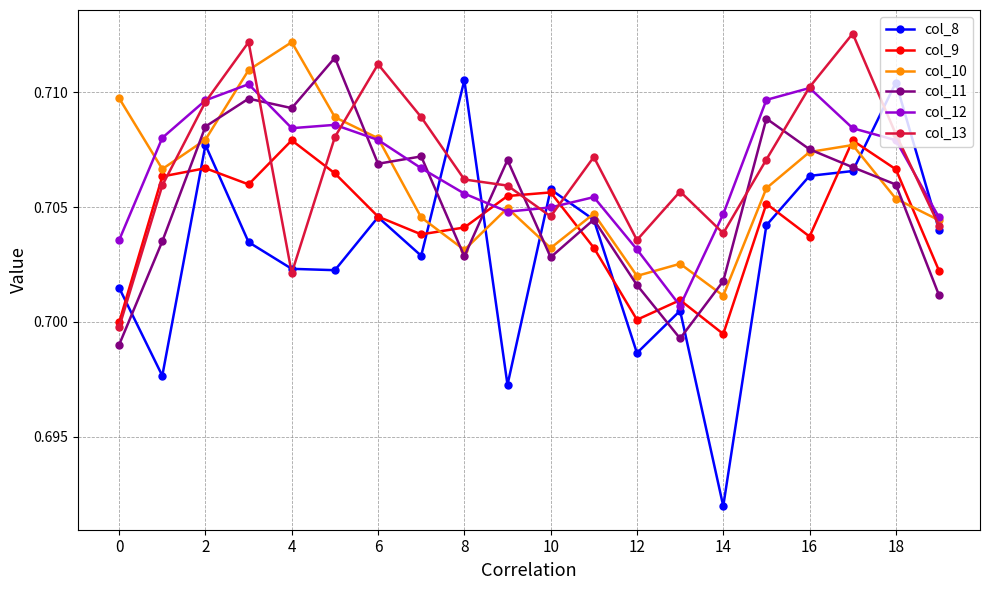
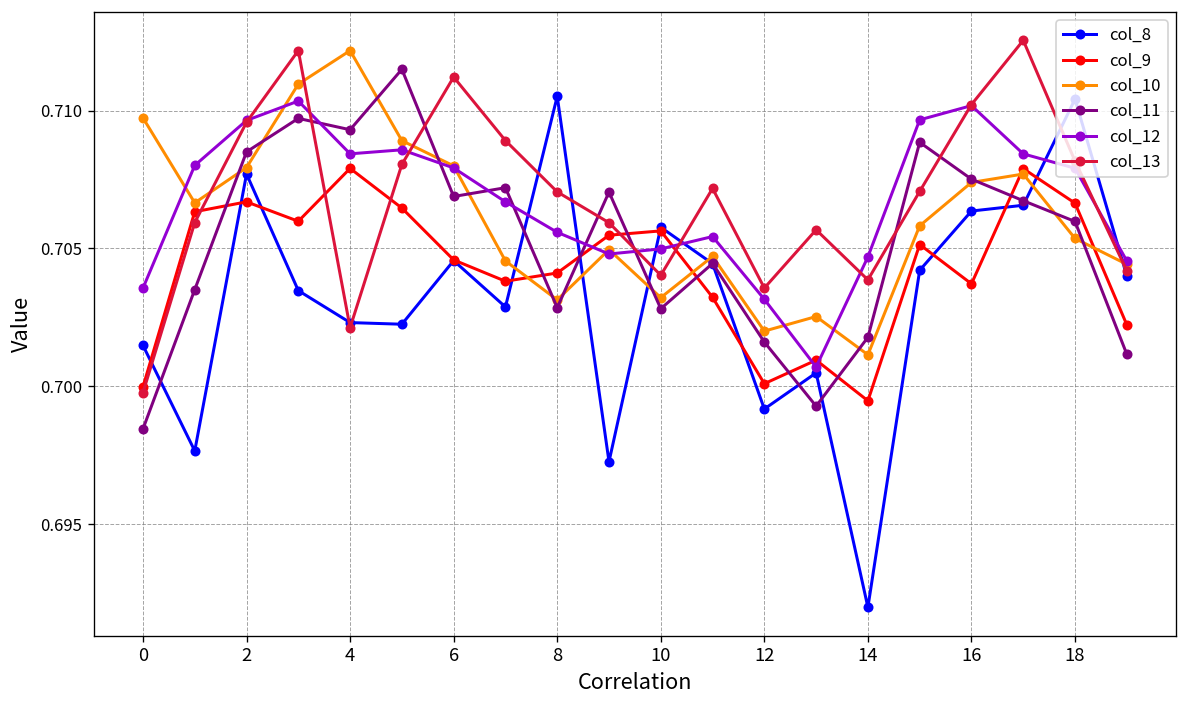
  {
    "col_8": {
      "0": 0.7015,
      "2": 0.7077,
      "4": 0.7023,
      "8": 0.7105,
      "10": 0.7058,
-     "12": 0.6986,
+     "12": 0.6992,
      "14": 0.6920,
      "16": 0.7064
    },
    "col_9": {
      "0": 0.7000,
      "2": 0.7067,
      "4": 0.7079,
      "8": 0.7041,
      "10": 0.7056,
      "12": 0.7001,
      "14": 0.6995,
      "16": 0.7037,
      "18": 0.7066
    },
    "col_10": {
      "0": 0.7097,
      "2": 0.7079,
      "4": 0.7122,
      "8": 0.7031,
      "10": 0.7032,
      "12": 0.7020,
      "14": 0.7011,
      "16": 0.7074,
      "18": 0.7054
    },
    "col_11": {
-     "0": 0.6990,
+     "0": 0.6985,
      "2": 0.7085,
      "4": 0.7093,
      "6": 0.7069,
      "8": 0.7029,
      "10": 0.7028,
      "12": 0.7016,
      "14": 0.7018,
      "16": 0.7075,
      "18": 0.7060
    },
    "col_12": {
      "0": 0.7036,
      "4": 0.7084,
      "8": 0.7056,
      "10": 0.7050,
      "12": 0.7032,
      "14": 0.7047
    },
    "col_13": {
      "0": 0.6998,
      "4": 0.7021,
      "6": 0.7112,
-     "8": 0.7062,
-     "10": 0.7046,
+     "8": 0.7071,
+     "10": 0.7040,
      "12": 0.7036,
      "14": 0.7039
    }
  }
